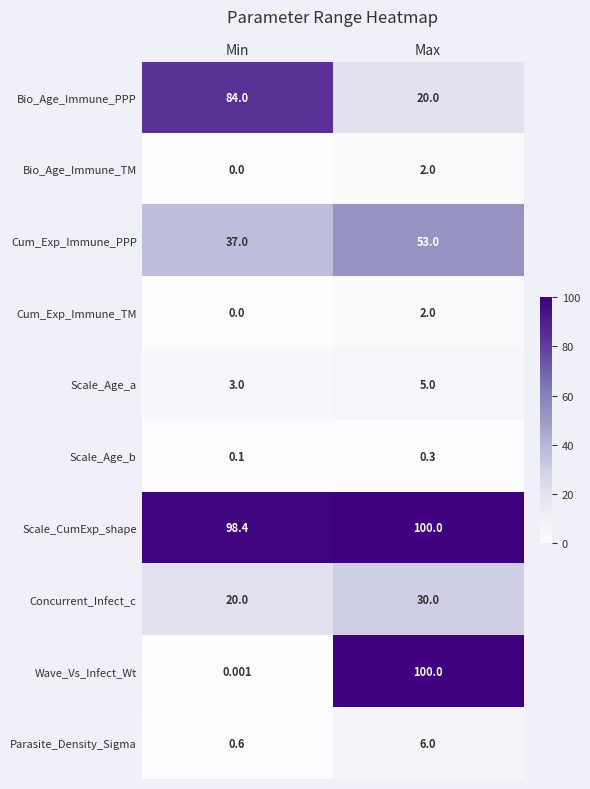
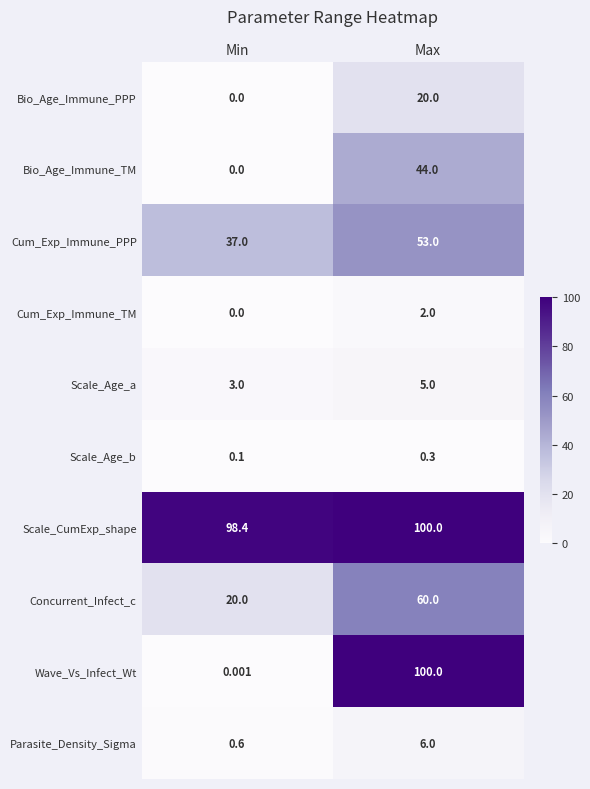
  {
    "Bio_Age_Immune_PPP": {
-     "Min": 84.0,
+     "Min": 0.0,
      "Max": 20.0
    },
    "Bio_Age_Immune_TM": {
      "Min": 0.0,
-     "Max": 2.0
+     "Max": 44.0
    },
    "Cum_Exp_Immune_PPP": {
      "Min": 37.0,
      "Max": 53.0
    },
    "Cum_Exp_Immune_TM": {
      "Min": 0.0,
      "Max": 2.0
    },
    "Scale_Age_a": {
      "Min": 3.0,
      "Max": 5.0
    },
    "Scale_Age_b": {
      "Min": 0.1,
      "Max": 0.3
    },
    "Scale_CumExp_shape": {
      "Min": 98.4,
      "Max": 100.0
    },
    "Concurrent_Infect_c": {
      "Min": 20.0,
-     "Max": 30.0
+     "Max": 60.0
    },
    "Wave_Vs_Infect_Wt": {
      "Min": 0.001,
      "Max": 100.0
    },
    "Parasite_Density_Sigma": {
      "Min": 0.6,
      "Max": 6.0
    }
  }
